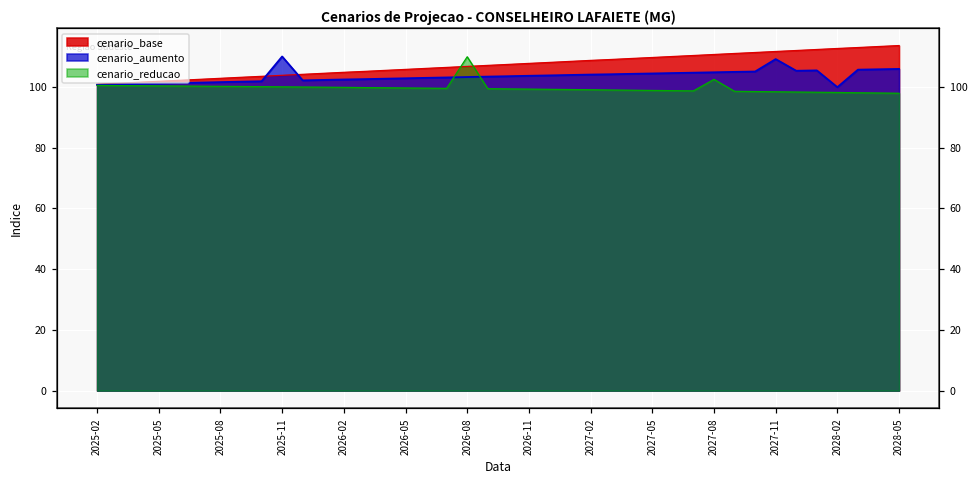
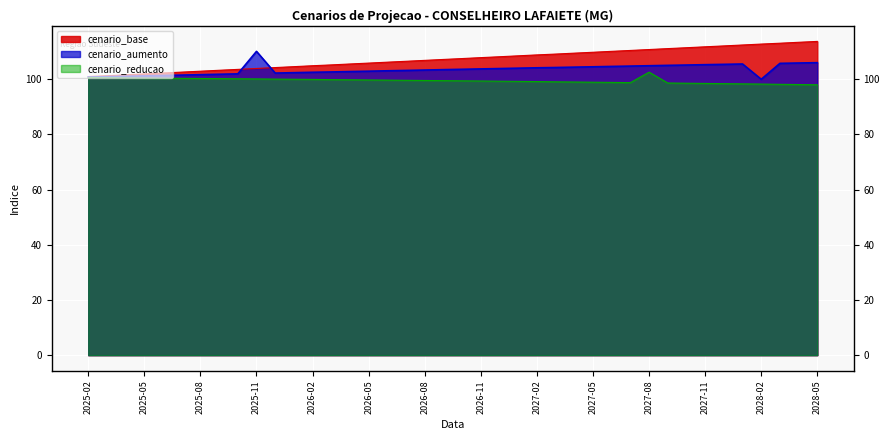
  {
    "cenario_base": {
      "2025-08": 103,
      "2025-11": 104,
      "2026-02": 105,
      "2026-05": 106,
      "2026-08": 107,
      "2026-11": 108,
      "2027-02": 109,
      "2027-05": 110,
      "2027-08": 111,
      "2027-11": 112,
      "2028-02": 113,
      "2028-05": 114
    },
    "cenario_aumento": {
      "2025-08": 102,
      "2025-11": 110,
      "2026-02": 102,
      "2026-05": 103,
      "2026-08": 103,
      "2026-11": 104,
      "2027-02": 104,
      "2027-05": 104,
      "2027-08": 105,
-     "2027-11": 109,
+     "2027-11": 105,
      "2028-02": 100,
      "2028-05": 106
    },
    "cenario_reducao": {
      "2025-08": 100,
      "2025-11": 100,
      "2026-02": 100,
      "2026-05": 100,
-     "2026-08": 110,
+     "2026-08": 100,
      "2026-11": 99,
      "2027-02": 99,
      "2027-05": 99,
      "2027-08": 103,
      "2027-11": 98,
      "2028-02": 98,
      "2028-05": 98
    }
  }
